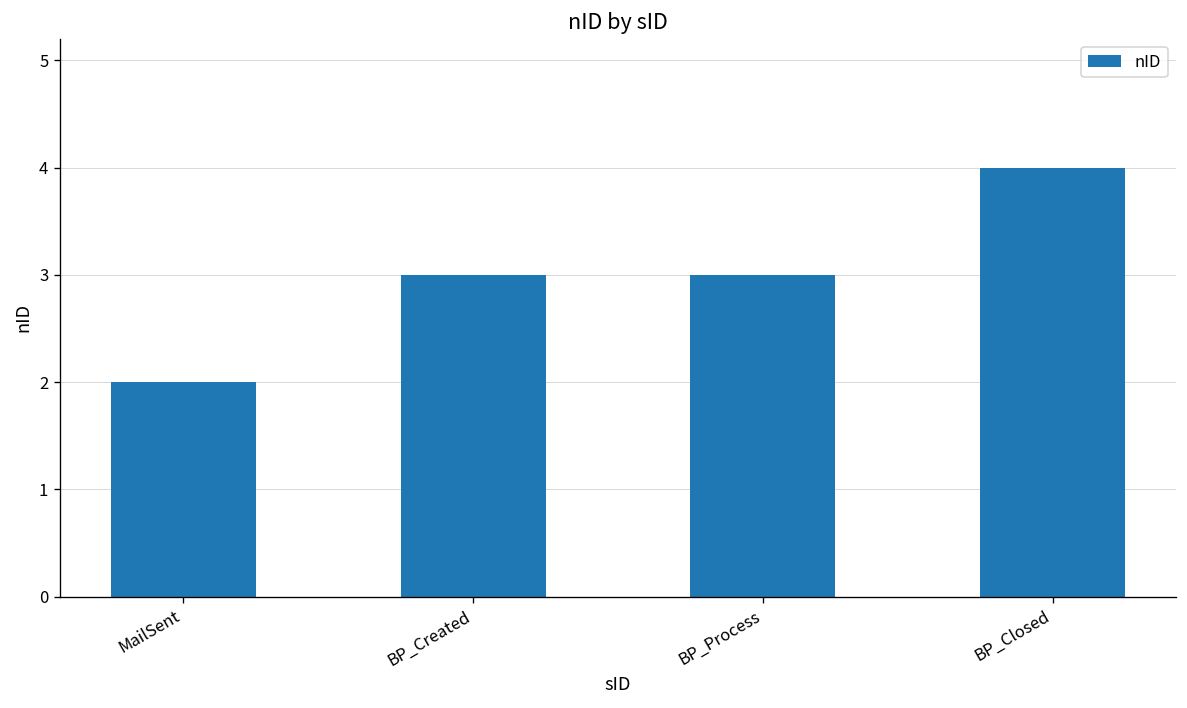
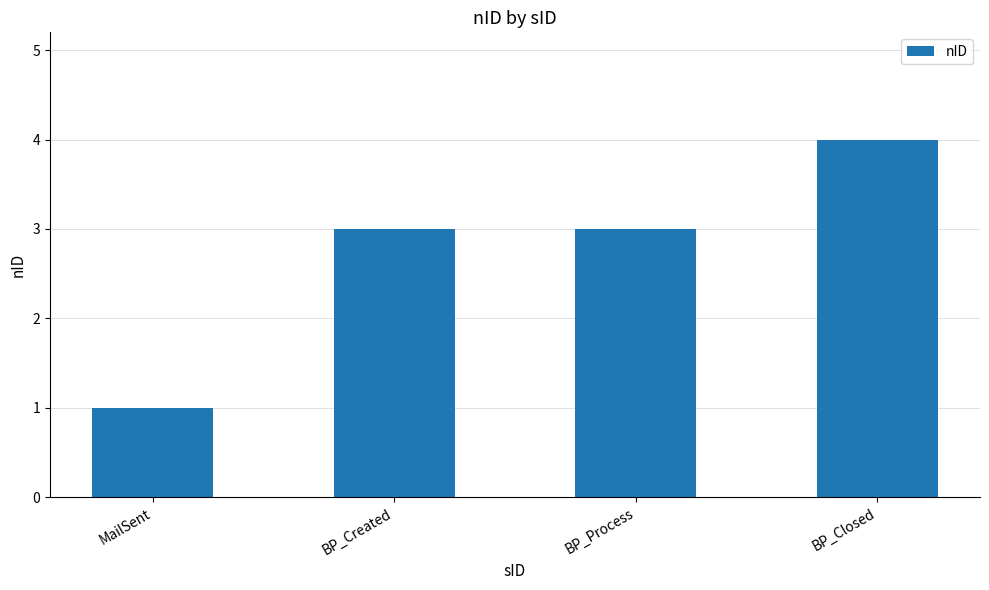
  {
-   "MailSent": 2,
+   "MailSent": 1,
    "BP_Created": 3,
    "BP_Process": 3,
    "BP_Closed": 4
  }
